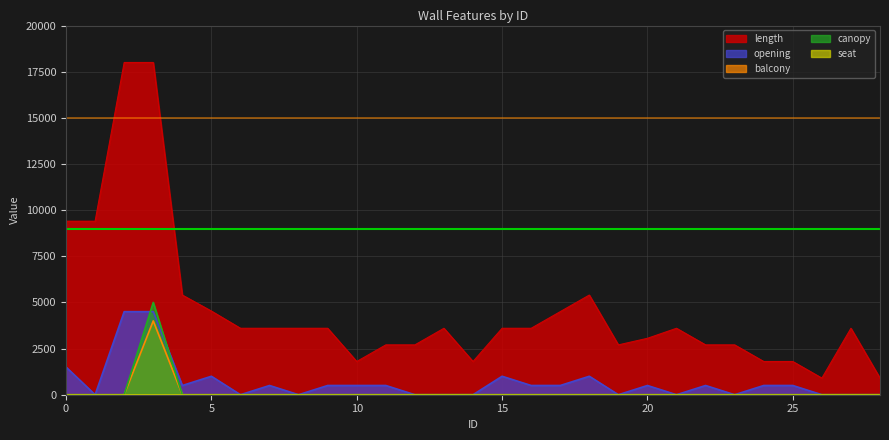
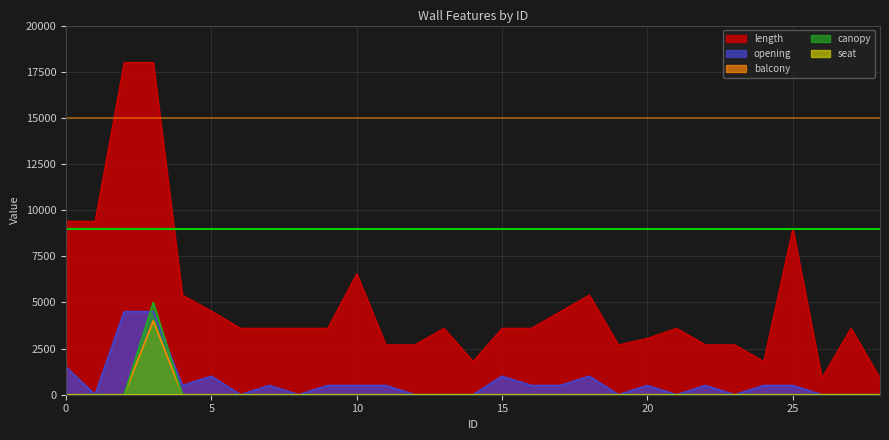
  {
    "length": {
      "0": 9400,
      "5": 4500,
-     "10": 1800,
+     "10": 6600,
      "15": 3600,
      "20": 3100,
-     "25": 1800
+     "25": 9000
    },
    "opening": {
      "0": 1500,
      "5": 1000,
      "10": 500,
      "15": 1000,
      "20": 500,
      "25": 500
    }
  }
